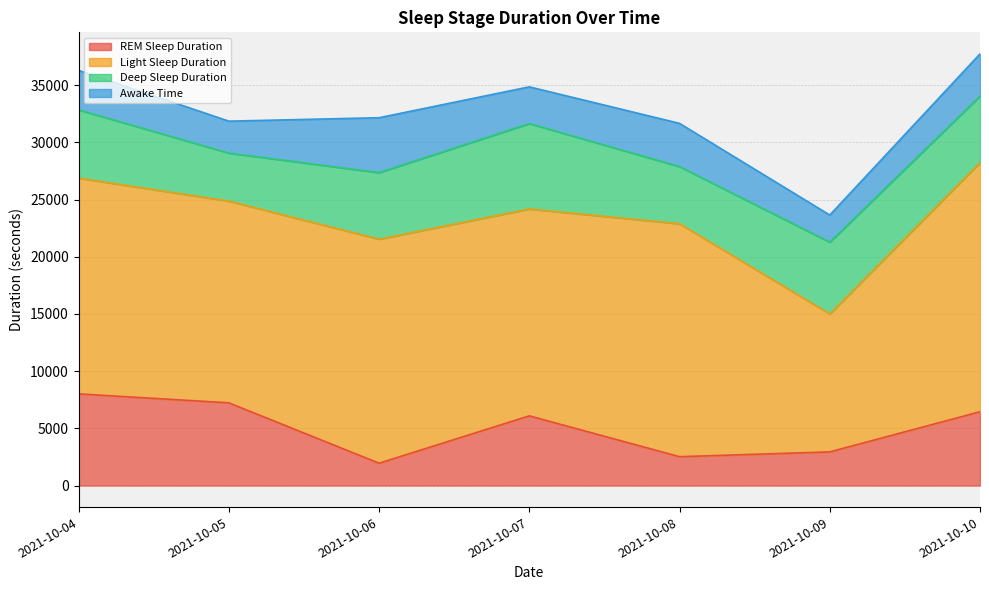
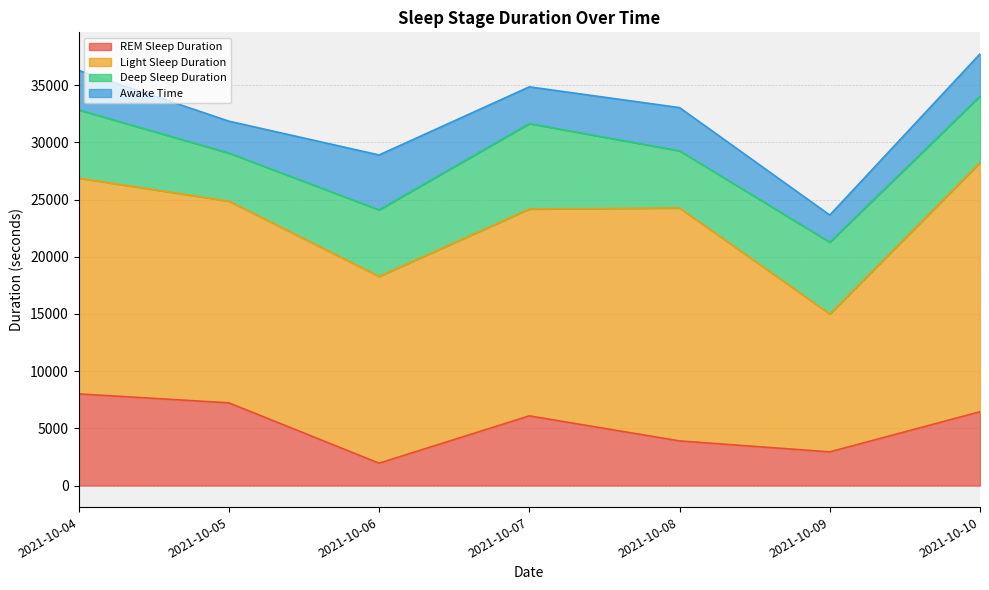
  {
    "REM Sleep Duration": {
      "2021-10-04": 8000,
      "2021-10-05": 7200,
      "2021-10-06": 2000,
      "2021-10-07": 6100,
-     "2021-10-08": 2500,
+     "2021-10-08": 3900,
      "2021-10-09": 2900,
      "2021-10-10": 6500
    },
    "Light Sleep Duration": {
      "2021-10-04": 18900,
      "2021-10-05": 17600,
-     "2021-10-06": 19600,
+     "2021-10-06": 16300,
      "2021-10-07": 18100,
      "2021-10-08": 20400,
      "2021-10-09": 12100,
      "2021-10-10": 21800
    },
    "Deep Sleep Duration": {
      "2021-10-04": 6000,
      "2021-10-05": 4200,
      "2021-10-06": 5800,
      "2021-10-07": 7500,
      "2021-10-08": 5000,
      "2021-10-09": 6300,
      "2021-10-10": 5800
    },
    "Awake Time": {
      "2021-10-04": 3500,
      "2021-10-05": 2800,
      "2021-10-06": 4800,
      "2021-10-07": 3200,
      "2021-10-08": 3800,
      "2021-10-09": 2400,
      "2021-10-10": 3700
    }
  }
